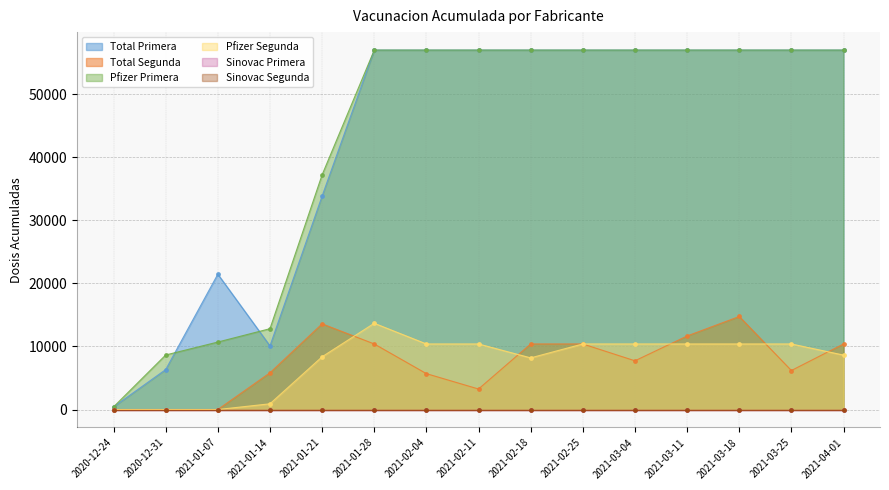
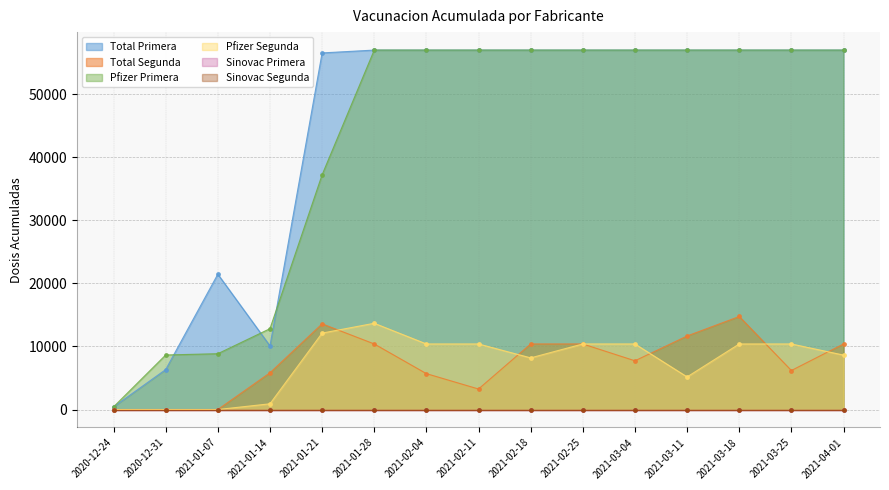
  {
    "Total Primera": {
      "2020-12-31": 6000,
      "2021-01-07": 21000,
      "2021-01-14": 10000,
-     "2021-01-21": 34000
+     "2021-01-21": 57000
    },
    "Pfizer Primera": {
      "2020-12-31": 9000,
-     "2021-01-07": 11000,
+     "2021-01-07": 9000,
      "2021-01-14": 13000,
      "2021-01-21": 37000
    },
    "Pfizer Segunda": {
      "2021-01-14": 1000,
-     "2021-01-21": 8000,
+     "2021-01-21": 12000,
      "2021-01-28": 14000,
      "2021-02-04": 10000,
      "2021-02-11": 10000,
      "2021-02-18": 8000,
      "2021-03-04": 10000,
-     "2021-03-11": 10000,
+     "2021-03-11": 5000,
      "2021-03-18": 10000,
      "2021-03-25": 10000,
      "2021-04-01": 9000
    }
  }
